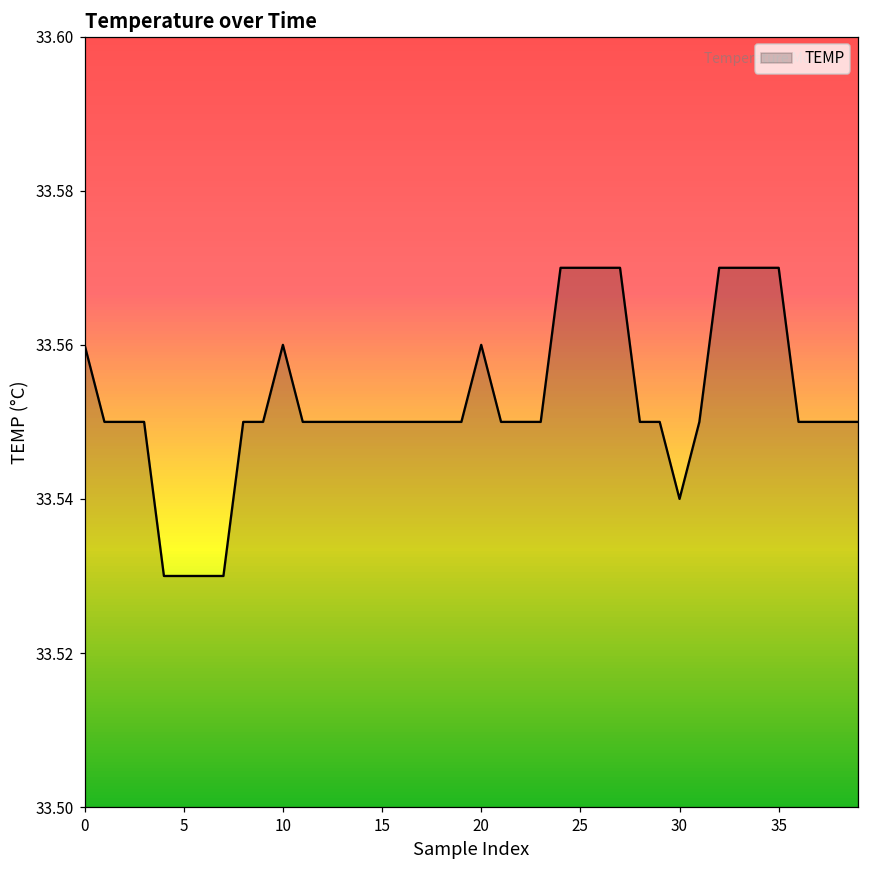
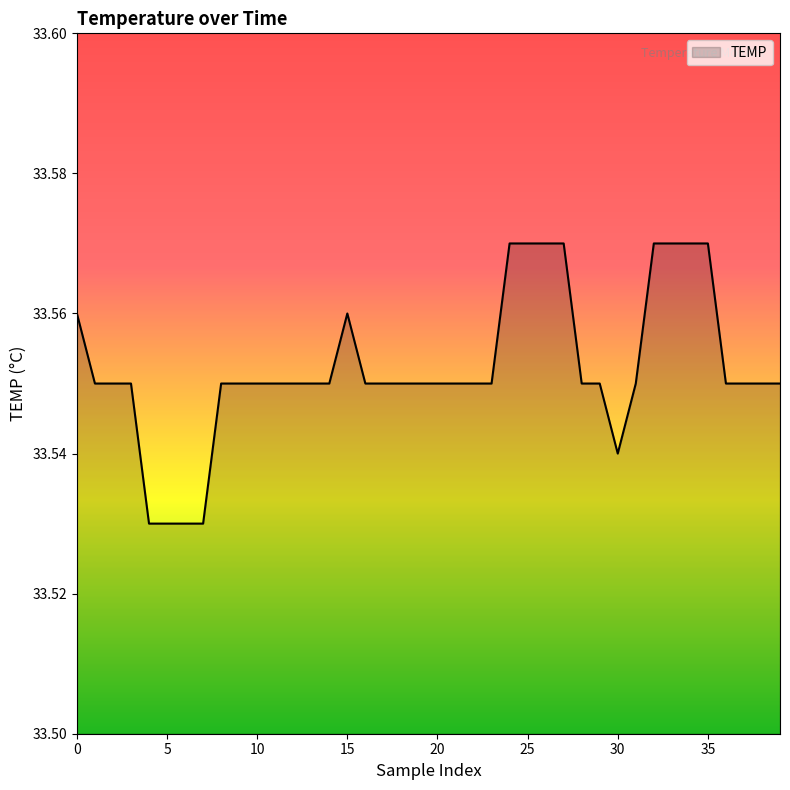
  {
    "0": 33.56,
    "5": 33.53,
-   "10": 33.56,
-   "15": 33.55,
-   "20": 33.56,
+   "10": 33.55,
+   "15": 33.56,
+   "20": 33.55,
    "25": 33.57,
    "30": 33.54,
    "35": 33.57
  }
